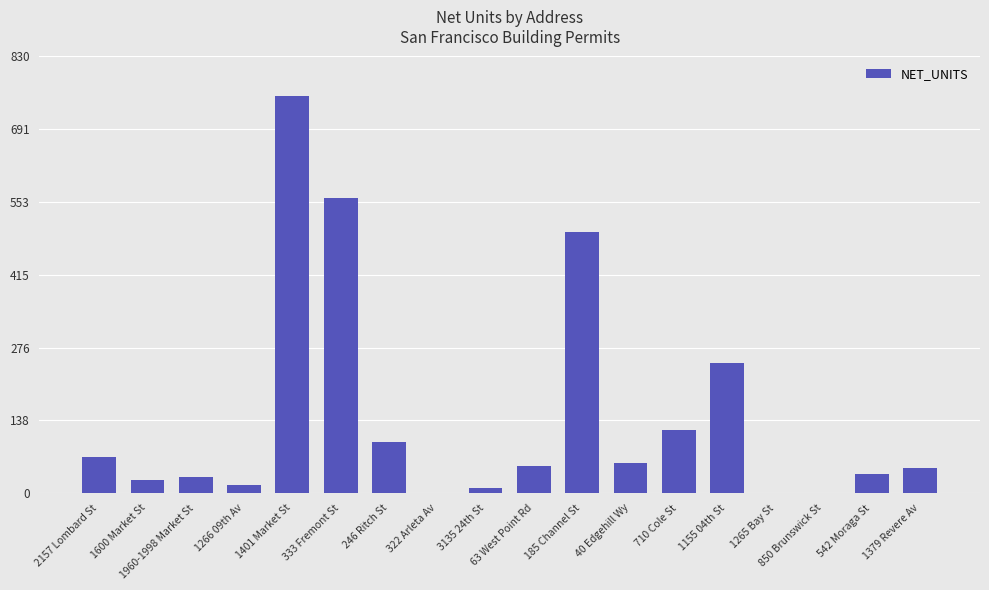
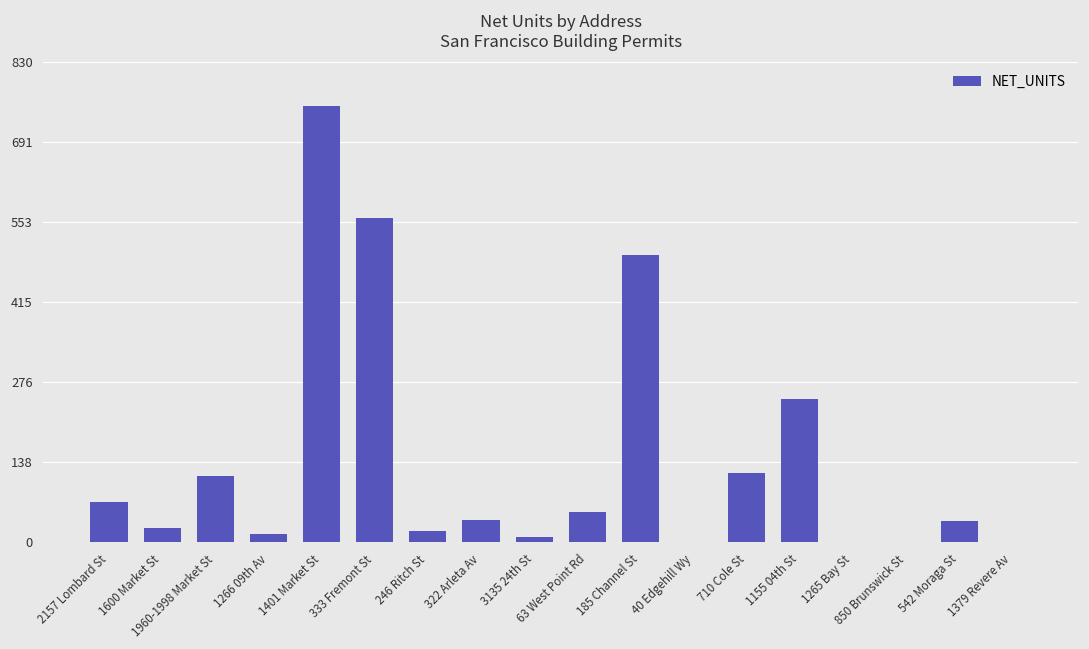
  {
    "2157 Lombard St": 70,
    "1600 Market St": 20,
-   "1960-1998 Market St": 30,
+   "1960-1998 Market St": 120,
    "1266 09th Av": 20,
    "1401 Market St": 750,
    "333 Fremont St": 560,
-   "246 Ritch St": 100,
-   "322 Arleta Av": 0,
+   "246 Ritch St": 20,
+   "322 Arleta Av": 40,
    "3135 24th St": 10,
    "63 West Point Rd": 50,
    "185 Channel St": 500,
-   "40 Edgehill Wy": 60,
+   "40 Edgehill Wy": 0,
    "710 Cole St": 120,
    "1155 04th St": 250,
    "542 Moraga St": 40,
-   "1379 Revere Av": 50
+   "1379 Revere Av": 0
  }
